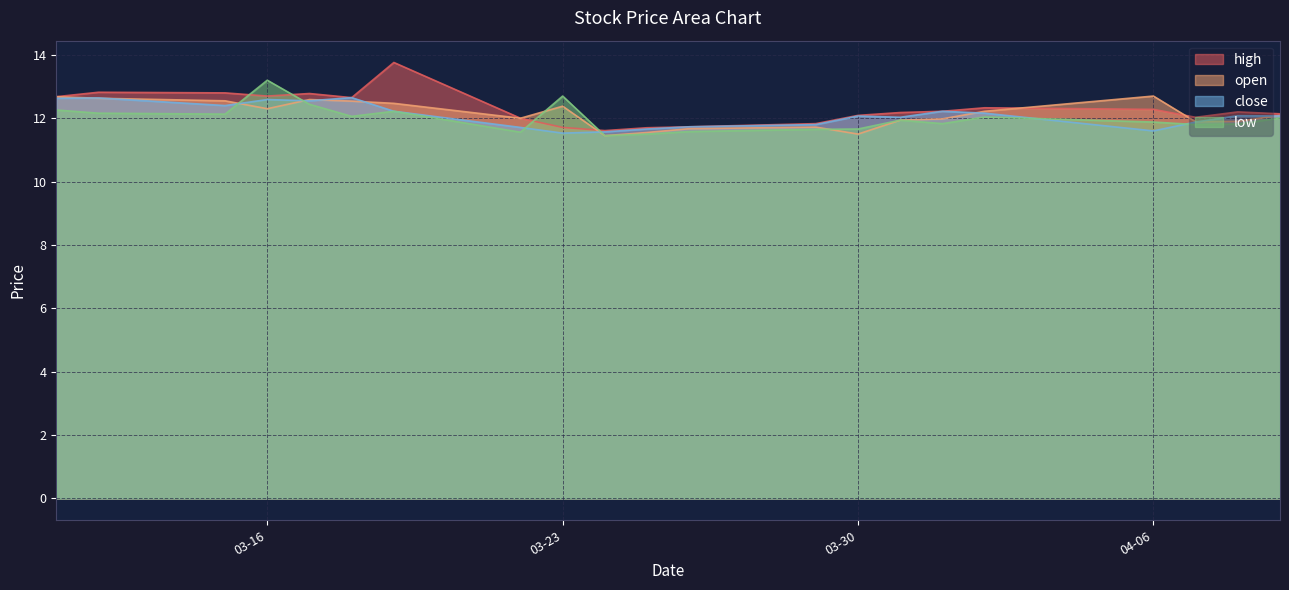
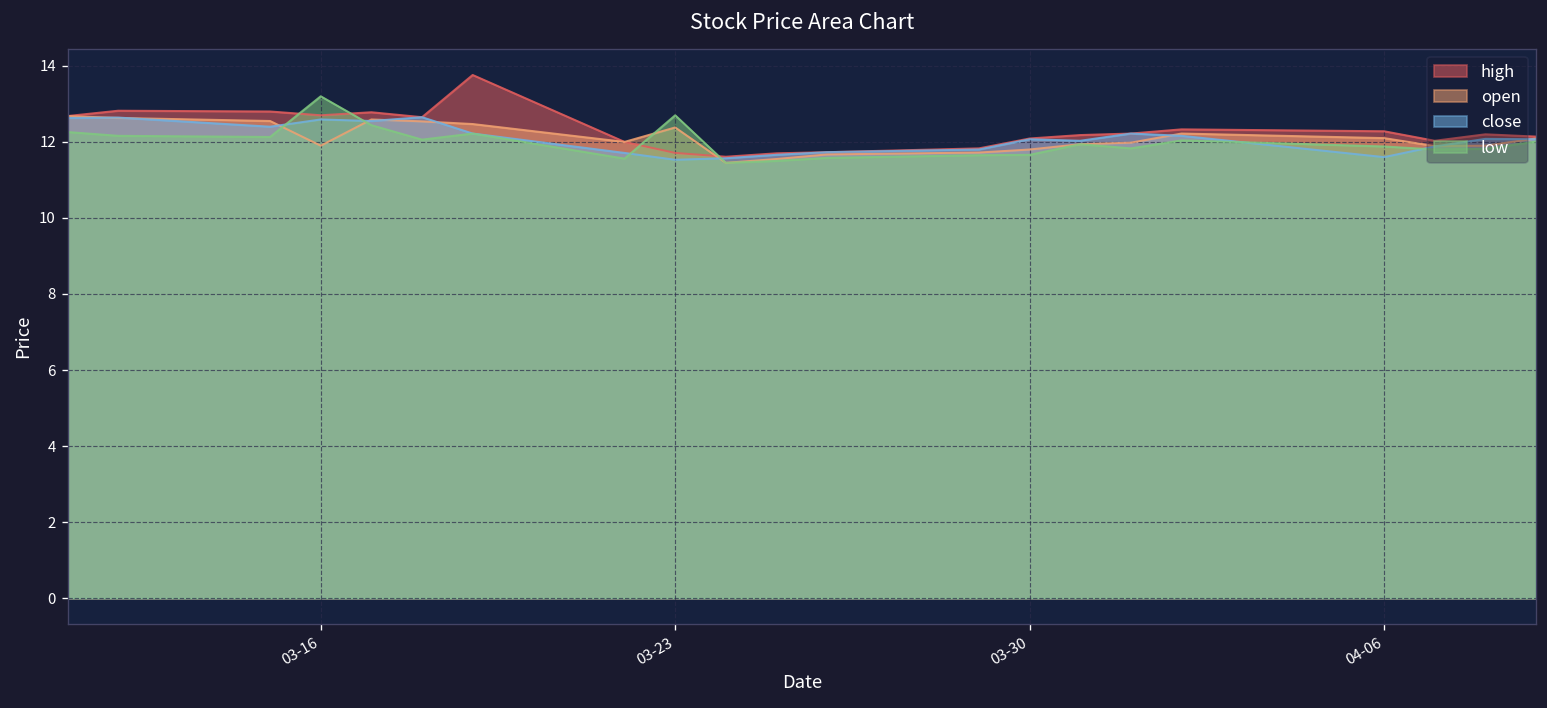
  {
    "high": {
      "03-16": 12.7,
      "03-23": 11.7,
      "04-06": 12.3
    },
    "open": {
-     "03-16": 12.3,
+     "03-16": 11.9,
      "03-23": 12.4,
-     "03-30": 11.5,
-     "04-06": 12.7
+     "03-30": 11.8,
+     "04-06": 12.1
    },
    "close": {
      "03-16": 12.6,
      "03-23": 11.5,
      "04-06": 11.6
    },
    "low": {
      "03-16": 13.2,
      "03-23": 12.7,
      "03-30": 11.7,
      "04-06": 11.9
    }
  }
